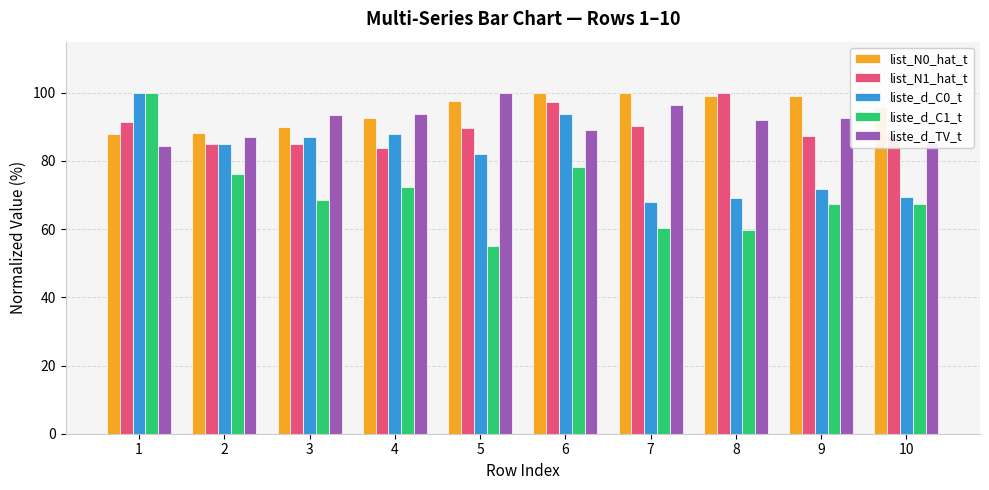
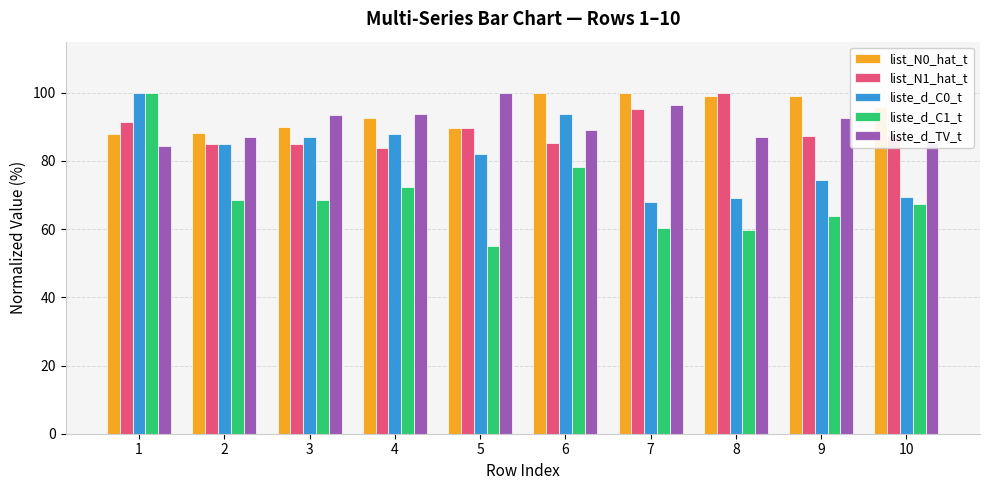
  {
    "list_N0_hat_t": {
      "1": 88,
      "2": 88,
      "3": 90,
      "4": 93,
-     "5": 97,
+     "5": 90,
      "6": 100,
      "7": 100,
      "8": 99,
      "9": 99
    },
    "list_N1_hat_t": {
      "1": 91,
      "2": 85,
      "3": 85,
      "4": 84,
      "5": 90,
-     "6": 97,
-     "7": 90,
+     "6": 85,
+     "7": 95,
      "8": 100,
      "9": 87
    },
    "liste_d_C0_t": {
      "1": 100,
      "2": 85,
      "3": 87,
      "4": 88,
      "5": 82,
      "6": 94,
      "7": 68,
      "8": 69,
-     "9": 72,
+     "9": 75,
      "10": 69
    },
    "liste_d_C1_t": {
      "1": 100,
-     "2": 76,
+     "2": 68,
      "3": 68,
      "4": 73,
      "5": 55,
      "6": 78,
      "7": 60,
      "8": 60,
-     "9": 67,
+     "9": 64,
      "10": 67
    },
    "liste_d_TV_t": {
      "1": 84,
      "2": 87,
      "3": 93,
      "4": 94,
      "5": 100,
      "6": 89,
      "7": 96,
-     "8": 92,
+     "8": 87,
      "9": 92
    }
  }
